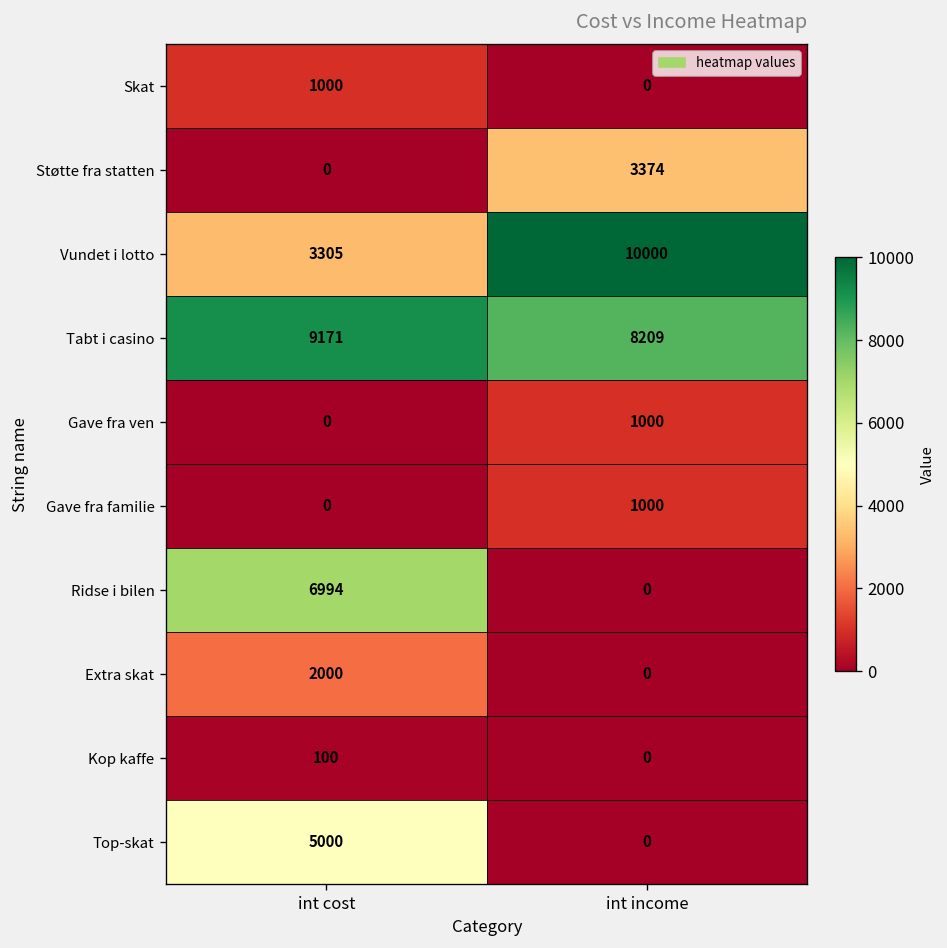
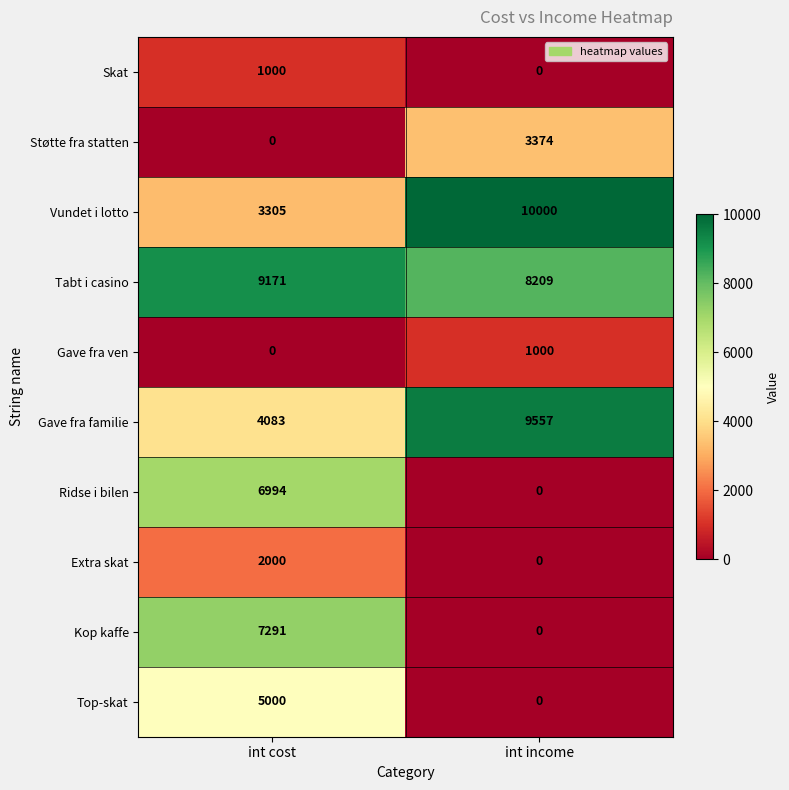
  {
    "Skat": {
      "int cost": 1000,
      "int income": 0
    },
    "Støtte fra statten": {
      "int cost": 0,
      "int income": 3374
    },
    "Vundet i lotto": {
      "int cost": 3305,
      "int income": 10000
    },
    "Tabt i casino": {
      "int cost": 9171,
      "int income": 8209
    },
    "Gave fra ven": {
      "int cost": 0,
      "int income": 1000
    },
    "Gave fra familie": {
-     "int cost": 0,
-     "int income": 1000
+     "int cost": 4083,
+     "int income": 9557
    },
    "Ridse i bilen": {
      "int cost": 6994,
      "int income": 0
    },
    "Extra skat": {
      "int cost": 2000,
      "int income": 0
    },
    "Kop kaffe": {
-     "int cost": 100,
+     "int cost": 7291,
      "int income": 0
    },
    "Top-skat": {
      "int cost": 5000,
      "int income": 0
    }
  }
